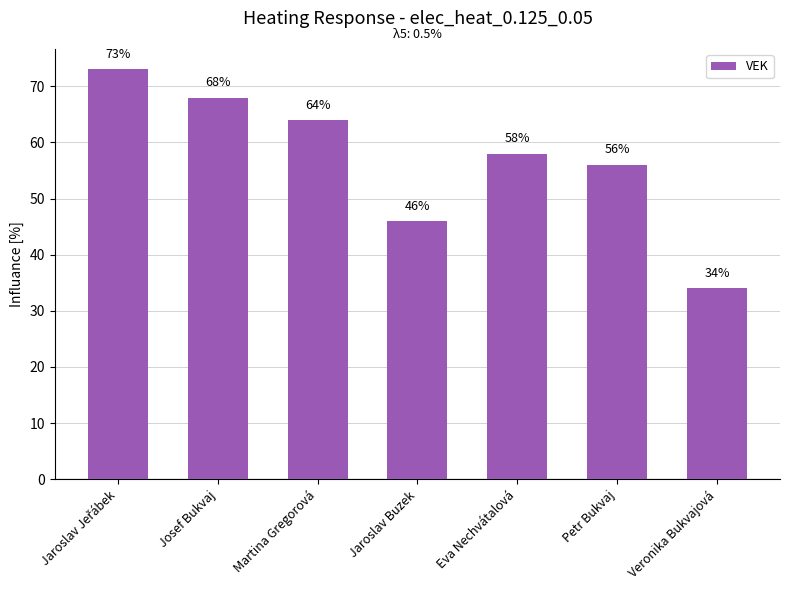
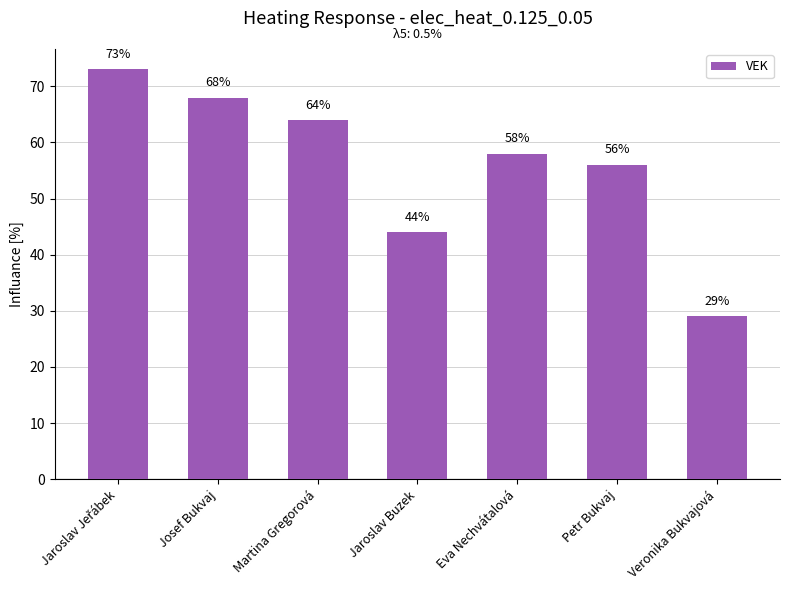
  {
    "Jaroslav Jeřábek": "73%",
    "Josef Bukvaj": "68%",
    "Martina Gregorová": "64%",
-   "Jaroslav Buzek": "46%",
+   "Jaroslav Buzek": "44%",
    "Eva Nechvátalová": "58%",
    "Petr Bukvaj": "56%",
-   "Veronika Bukvajová": "34%"
+   "Veronika Bukvajová": "29%"
  }
